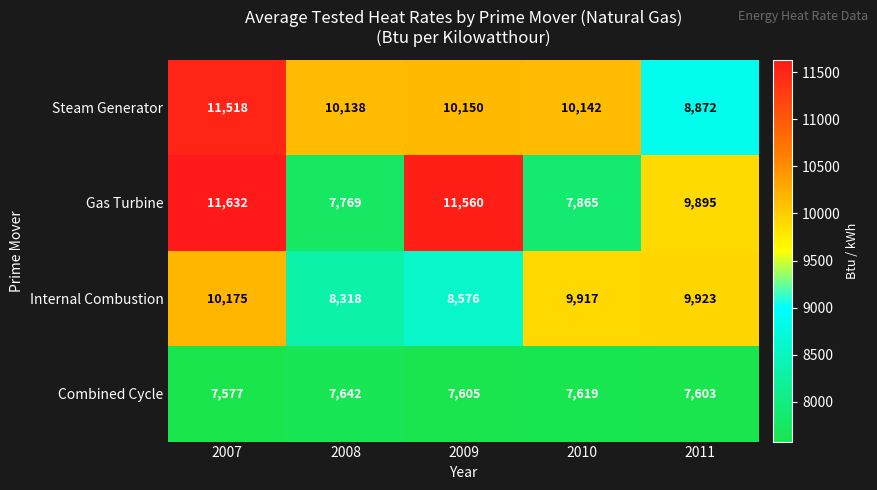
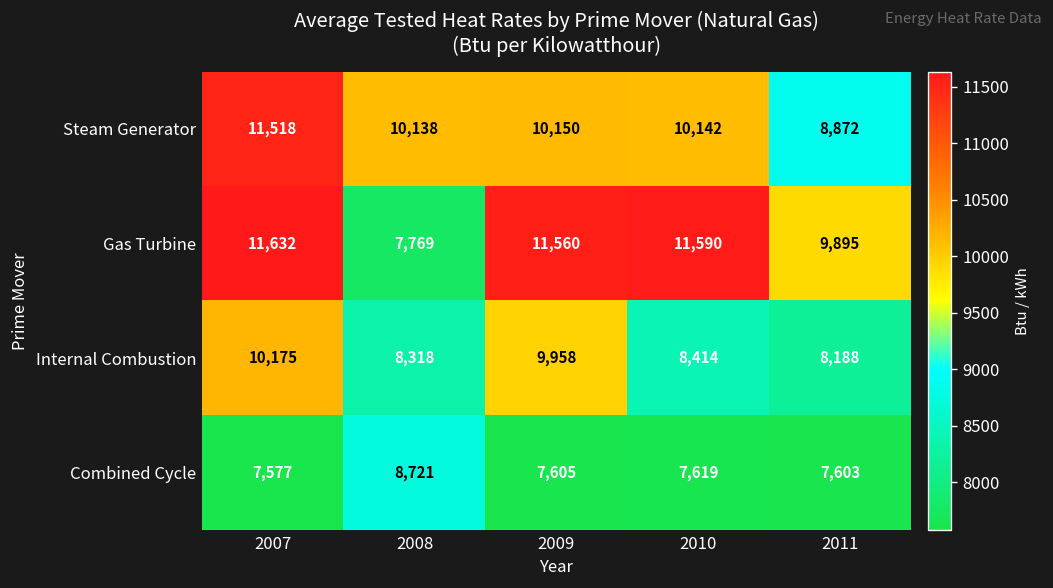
  {
    "Steam Generator": {
      "2007": "11,518",
      "2008": "10,138",
      "2009": "10,150",
      "2010": "10,142",
      "2011": "8,872"
    },
    "Gas Turbine": {
      "2007": "11,632",
      "2008": "7,769",
      "2009": "11,560",
-     "2010": "7,865",
+     "2010": "11,590",
      "2011": "9,895"
    },
    "Internal Combustion": {
      "2007": "10,175",
      "2008": "8,318",
-     "2009": "8,576",
-     "2010": "9,917",
-     "2011": "9,923"
+     "2009": "9,958",
+     "2010": "8,414",
+     "2011": "8,188"
    },
    "Combined Cycle": {
      "2007": "7,577",
-     "2008": "7,642",
+     "2008": "8,721",
      "2009": "7,605",
      "2010": "7,619",
      "2011": "7,603"
    }
  }
